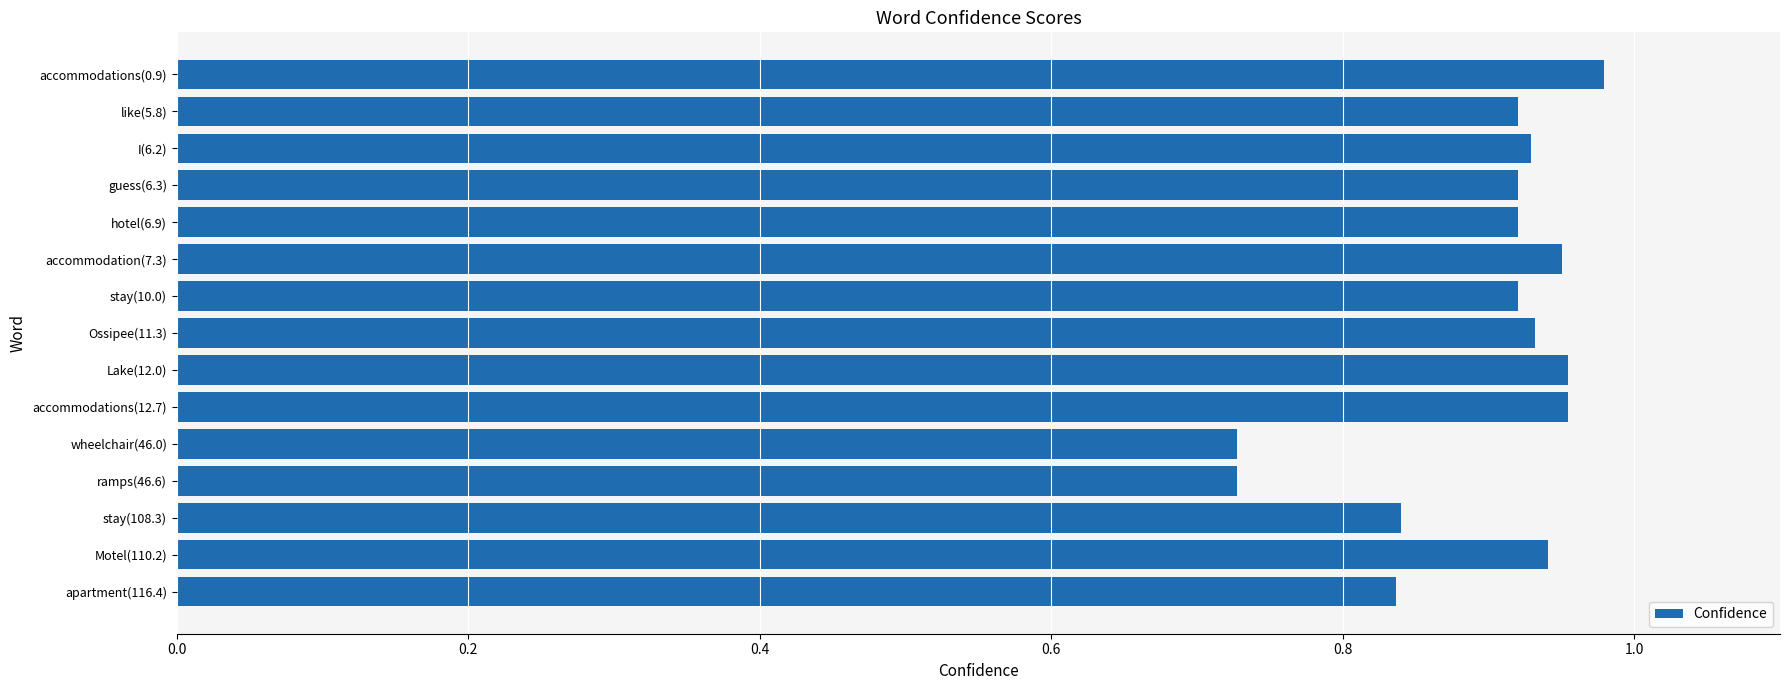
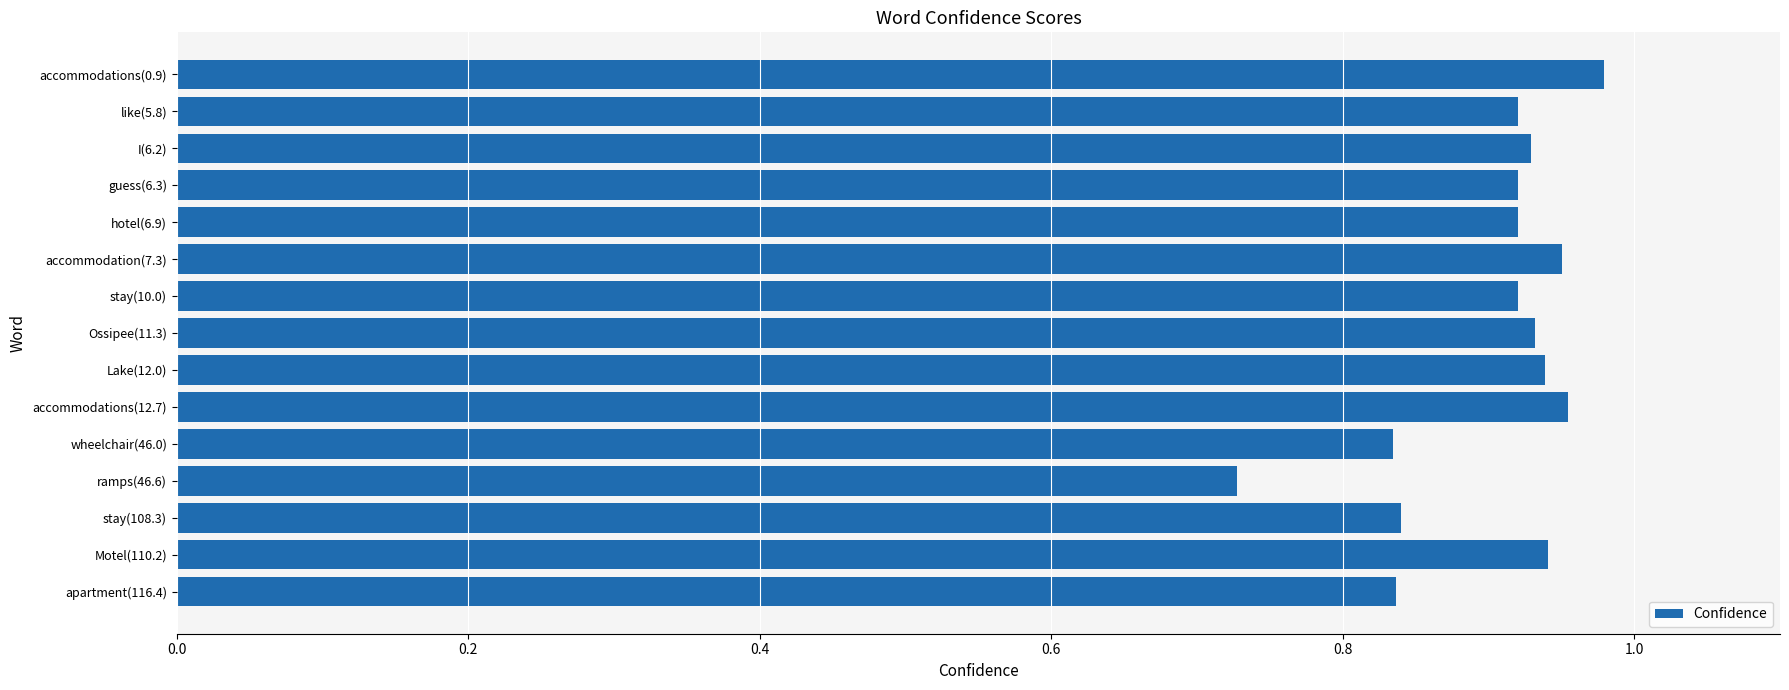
  {
    "accommodations(0.9)": 0.979,
    "like(5.8)": 0.920,
    "I(6.2)": 0.929,
    "guess(6.3)": 0.920,
    "hotel(6.9)": 0.920,
    "accommodation(7.3)": 0.950,
    "stay(10.0)": 0.920,
    "Ossipee(11.3)": 0.932,
-   "Lake(12.0)": 0.954,
+   "Lake(12.0)": 0.939,
    "accommodations(12.7)": 0.954,
-   "wheelchair(46.0)": 0.727,
+   "wheelchair(46.0)": 0.835,
    "ramps(46.6)": 0.727,
    "stay(108.3)": 0.840,
    "Motel(110.2)": 0.941,
    "apartment(116.4)": 0.836
  }
